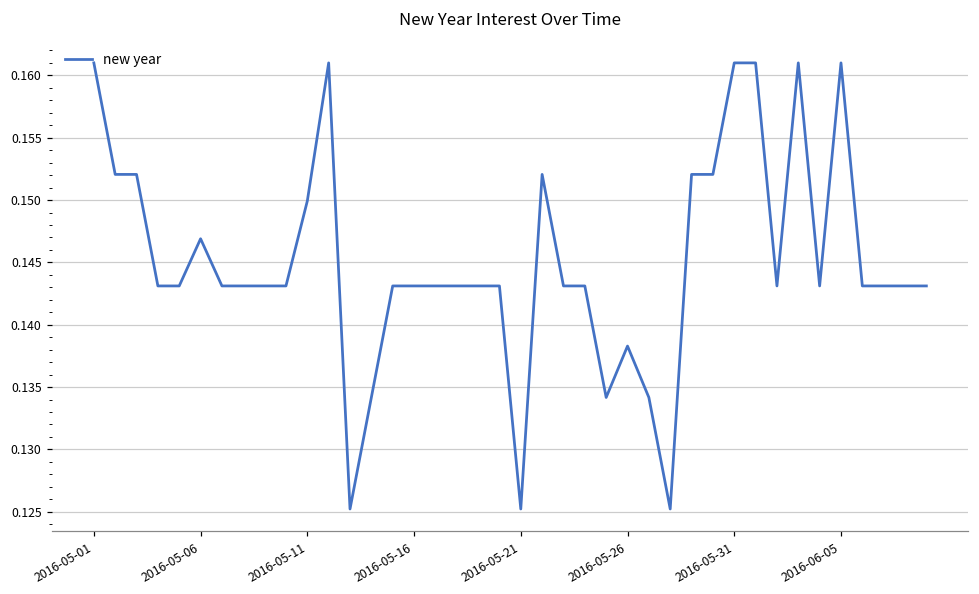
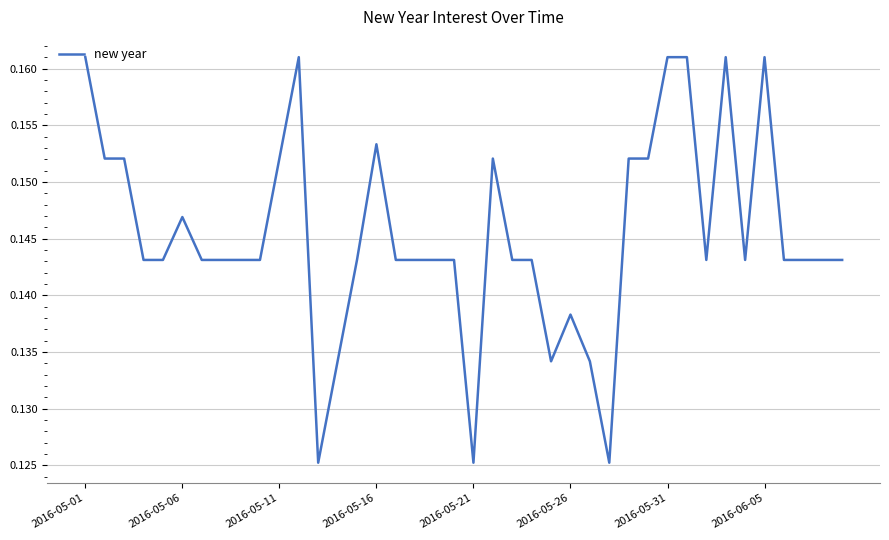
  {
    "2016-05-01": 0.1610,
    "2016-05-06": 0.1469,
-   "2016-05-11": 0.1499,
-   "2016-05-16": 0.1431,
+   "2016-05-11": 0.1521,
+   "2016-05-16": 0.1533,
    "2016-05-21": 0.1252,
    "2016-05-26": 0.1383,
    "2016-05-31": 0.1610,
    "2016-06-05": 0.1610
  }
